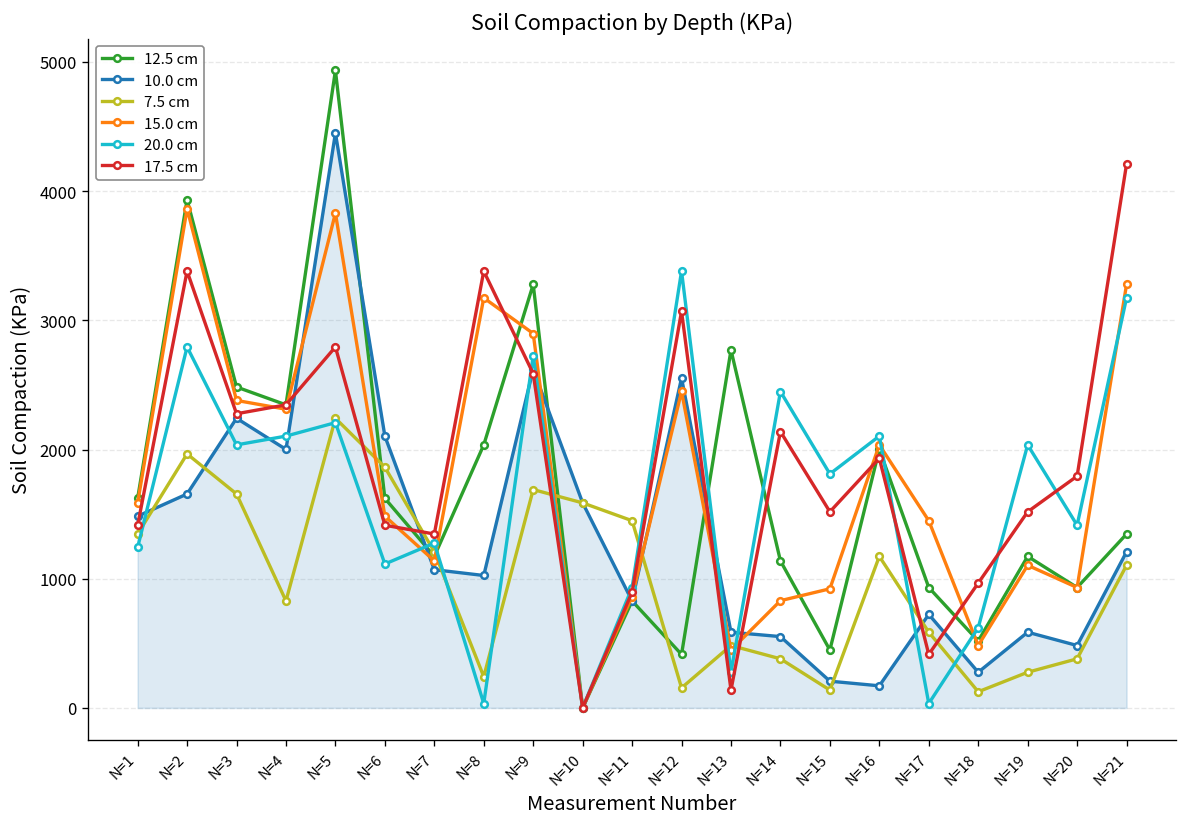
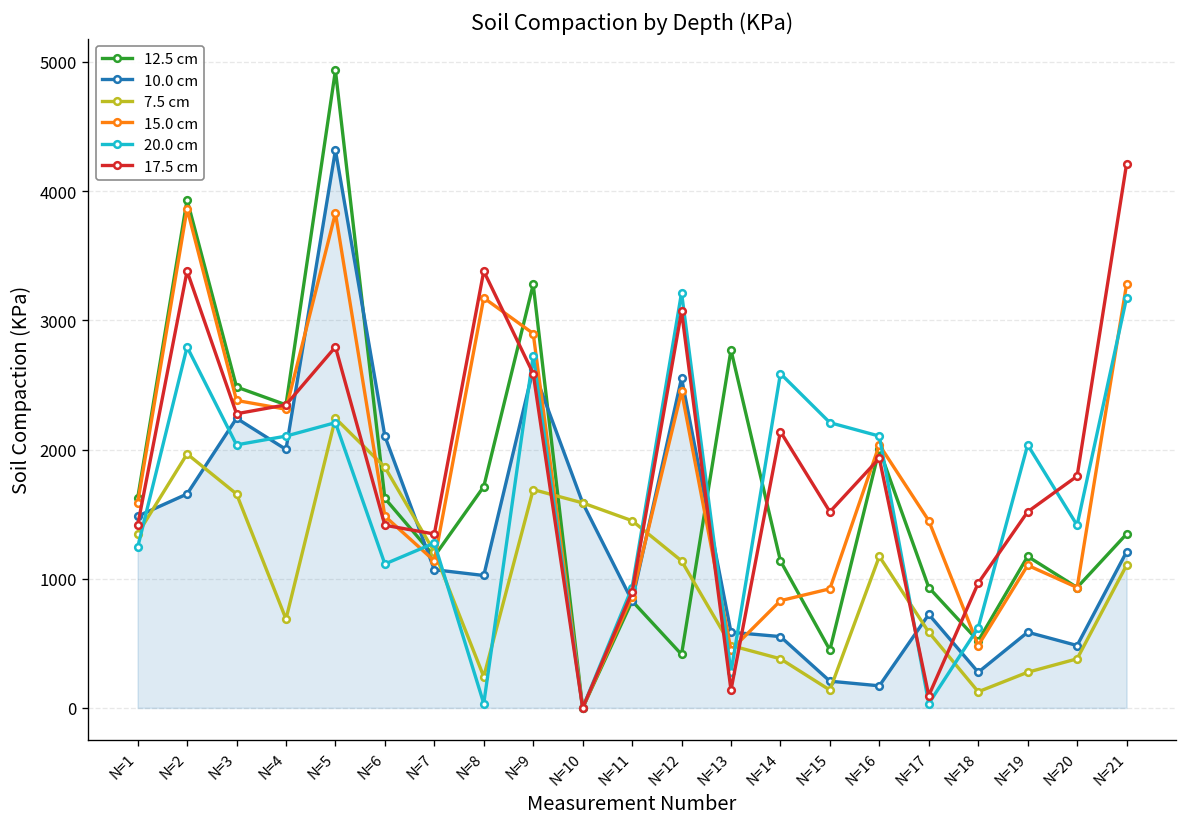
  {
    "12.5 cm": {
      "N=1": 1620,
      "N=2": 3930,
      "N=3": 2480,
      "N=5": 4930,
      "N=6": 1620,
      "N=7": 1170,
-     "N=8": 2040,
+     "N=8": 1710,
      "N=9": 3280,
      "N=12": 410,
      "N=13": 2770,
      "N=14": 1140,
      "N=15": 450,
      "N=16": 2000,
      "N=17": 930,
      "N=18": 520,
      "N=19": 1170,
      "N=21": 1350
    },
    "10.0 cm": {
      "N=1": 1480,
      "N=2": 1660,
      "N=3": 2240,
      "N=4": 2000,
-     "N=5": 4450,
+     "N=5": 4320,
      "N=6": 2100,
      "N=7": 1070,
      "N=8": 1030,
      "N=9": 2620,
      "N=12": 2550,
      "N=13": 590,
      "N=14": 550,
      "N=15": 210,
      "N=16": 170,
      "N=17": 720,
      "N=18": 280,
      "N=19": 590,
      "N=20": 480,
      "N=21": 1210
    },
    "7.5 cm": {
      "N=1": 1350,
      "N=2": 1970,
      "N=3": 1660,
-     "N=4": 830,
+     "N=4": 690,
      "N=5": 2240,
      "N=6": 1860,
      "N=7": 1210,
      "N=8": 240,
      "N=9": 1690,
      "N=11": 1450,
-     "N=12": 160,
+     "N=12": 1140,
      "N=13": 480,
      "N=14": 380,
      "N=15": 140,
      "N=16": 1170,
      "N=17": 590,
      "N=18": 130,
      "N=19": 280,
      "N=20": 380,
      "N=21": 1100
    },
    "15.0 cm": {
      "N=1": 1590,
      "N=2": 3860,
      "N=3": 2380,
      "N=4": 2310,
      "N=5": 3830,
      "N=6": 1480,
      "N=7": 1140,
      "N=8": 3170,
      "N=9": 2900,
      "N=11": 860,
      "N=12": 2450,
      "N=13": 450,
      "N=14": 830,
      "N=15": 920,
      "N=16": 2040,
      "N=17": 1450,
      "N=18": 480,
      "N=19": 1100,
      "N=21": 3280
    },
    "20.0 cm": {
      "N=1": 1240,
      "N=2": 2790,
      "N=3": 2040,
      "N=4": 2100,
      "N=5": 2210,
      "N=6": 1110,
      "N=7": 1280,
      "N=8": 30,
      "N=9": 2730,
      "N=11": 930,
-     "N=12": 3380,
+     "N=12": 3210,
      "N=13": 280,
-     "N=14": 2450,
-     "N=15": 1810,
+     "N=14": 2590,
+     "N=15": 2210,
      "N=16": 2100,
      "N=17": 30,
      "N=18": 620,
      "N=19": 2040,
      "N=20": 1410,
      "N=21": 3170
    },
    "17.5 cm": {
      "N=1": 1410,
      "N=2": 3380,
      "N=3": 2280,
      "N=5": 2790,
      "N=6": 1410,
      "N=7": 1350,
      "N=8": 3380,
      "N=9": 2590,
      "N=11": 900,
      "N=12": 3070,
      "N=13": 140,
      "N=14": 2140,
      "N=15": 1520,
      "N=16": 1930,
-     "N=17": 410,
+     "N=17": 100,
      "N=18": 970,
      "N=19": 1520,
      "N=20": 1790,
      "N=21": 4210
    }
  }
